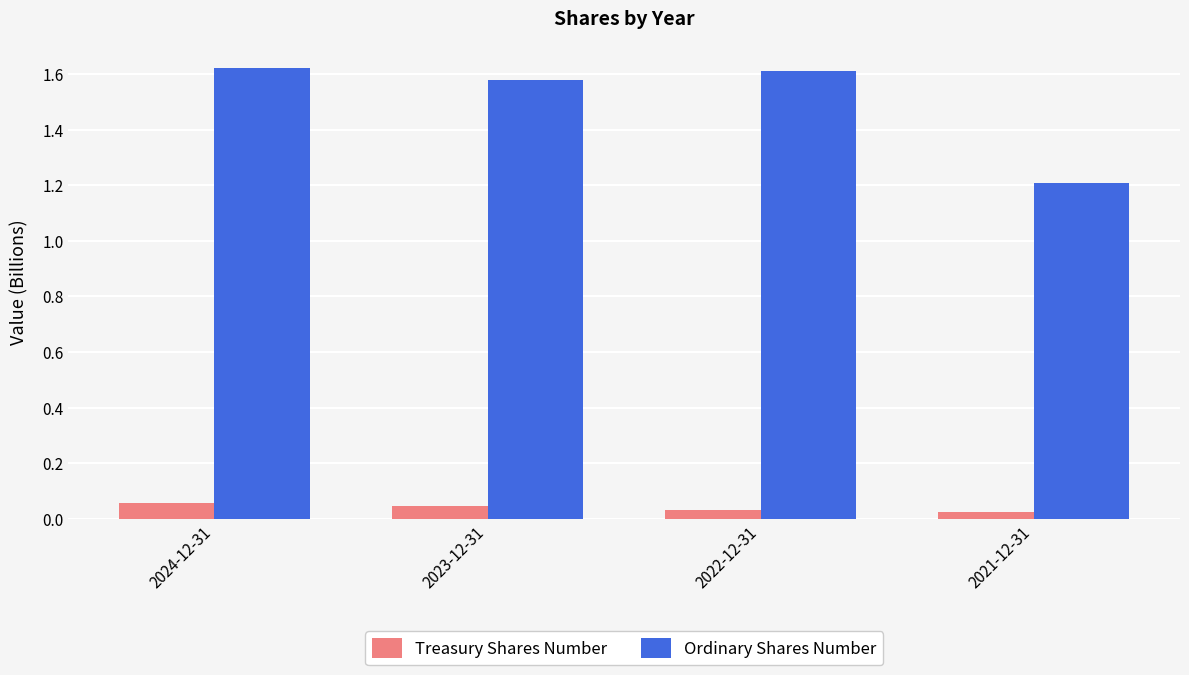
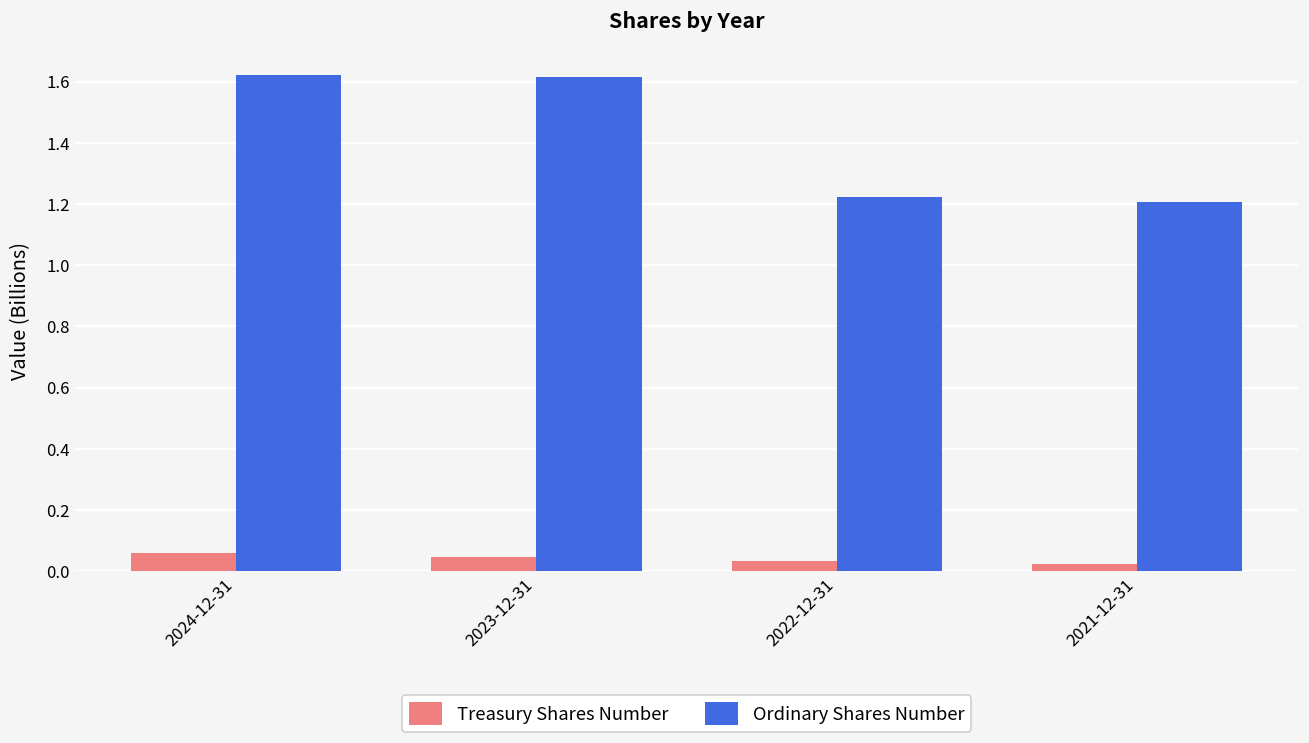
  {
    "Treasury Shares Number": {
      "2024-12-31": 0.06,
      "2023-12-31": 0.05,
      "2022-12-31": 0.03,
      "2021-12-31": 0.03
    },
    "Ordinary Shares Number": {
      "2024-12-31": 1.62,
-     "2023-12-31": 1.58,
-     "2022-12-31": 1.61,
+     "2023-12-31": 1.62,
+     "2022-12-31": 1.22,
      "2021-12-31": 1.21
    }
  }
